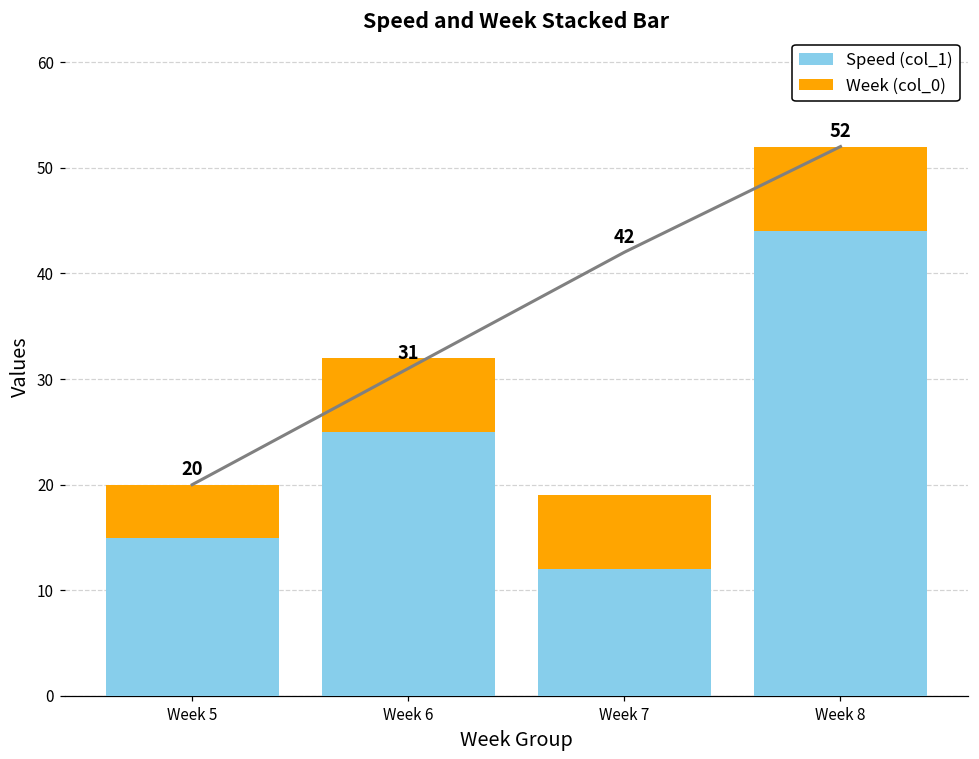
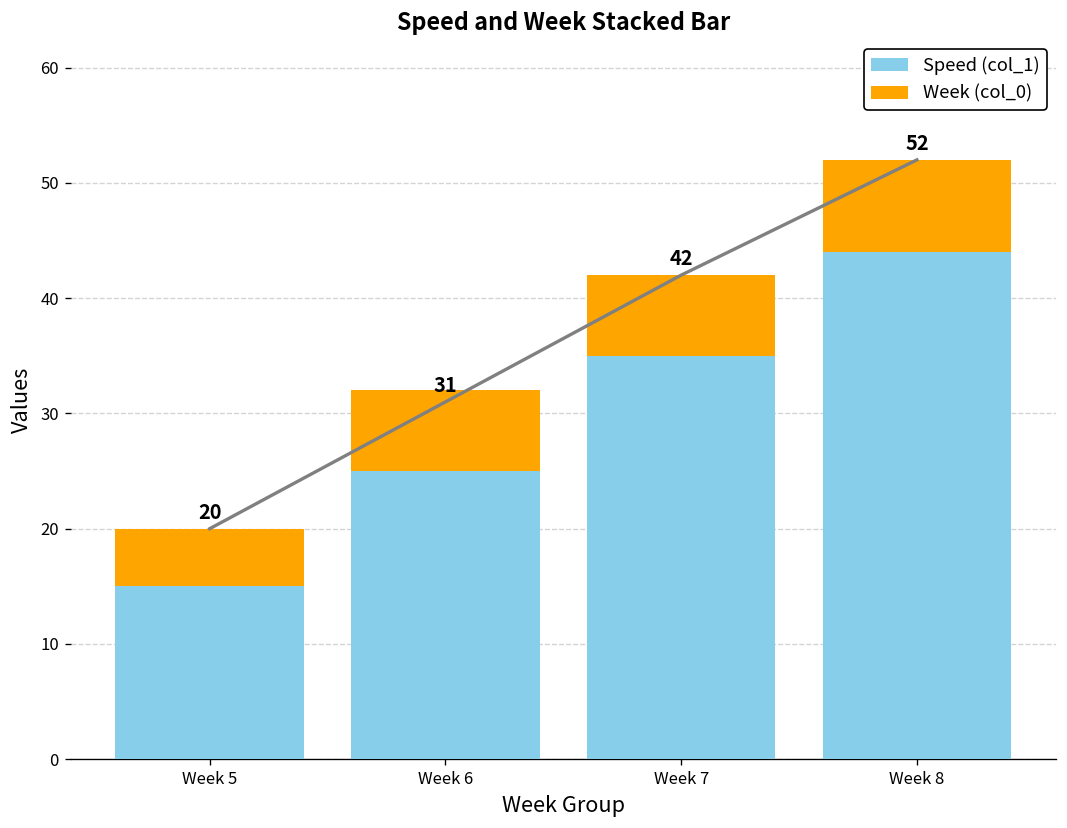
  {
    "Speed (col_1)": {
      "Week 5": 15,
      "Week 6": 25,
-     "Week 7": 12,
+     "Week 7": 35,
      "Week 8": 44
    }
  }
